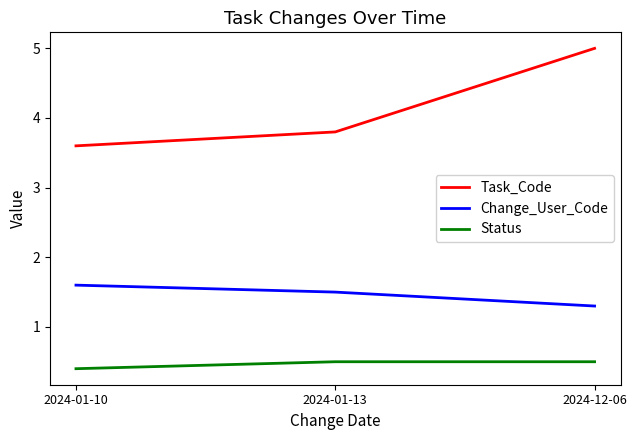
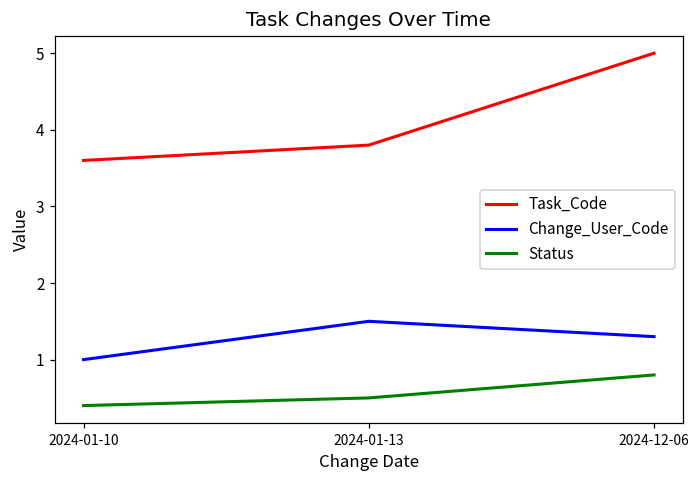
  {
    "Task_Code": {
      "2024-01-10": 3.6,
      "2024-01-13": 3.8,
      "2024-12-06": 5.0
    },
    "Change_User_Code": {
-     "2024-01-10": 1.6,
+     "2024-01-10": 1.0,
      "2024-01-13": 1.5,
      "2024-12-06": 1.3
    },
    "Status": {
      "2024-01-10": 0.4,
      "2024-01-13": 0.5,
-     "2024-12-06": 0.5
+     "2024-12-06": 0.8
    }
  }
